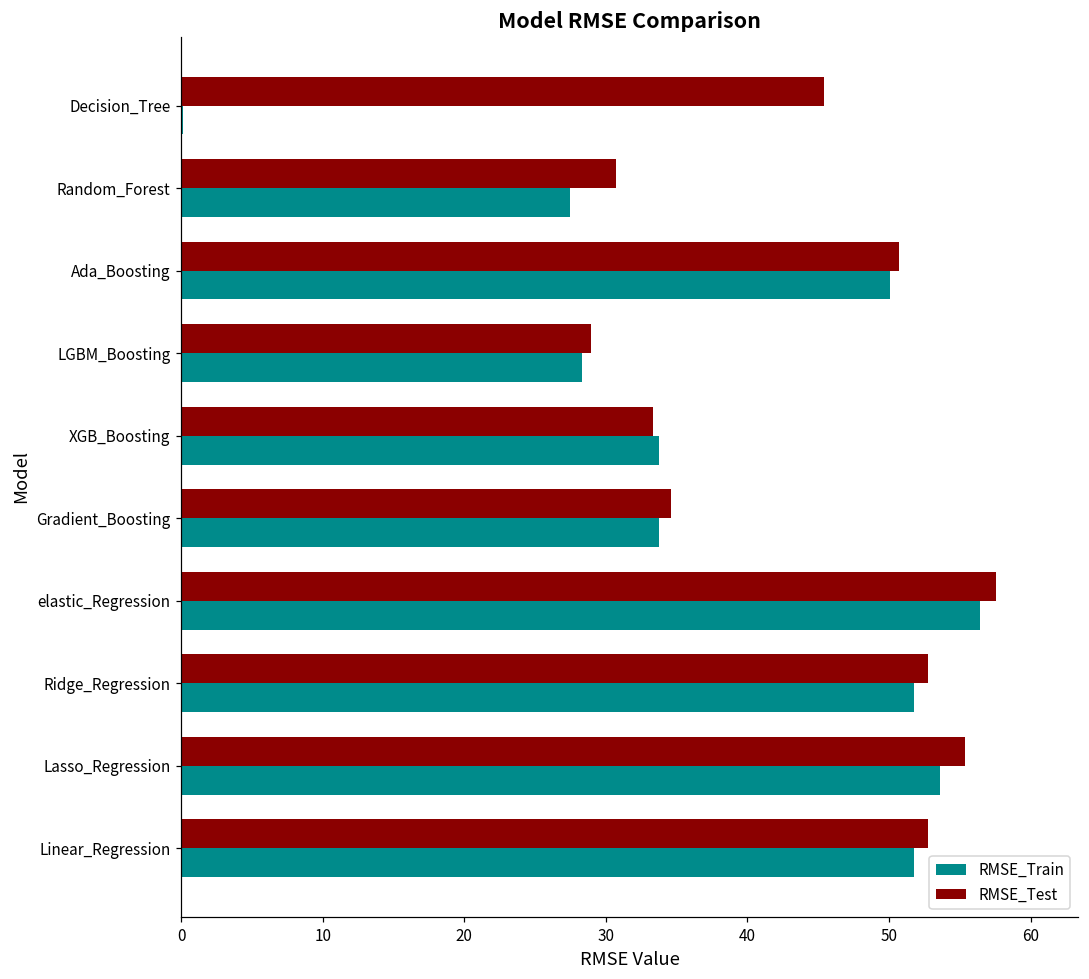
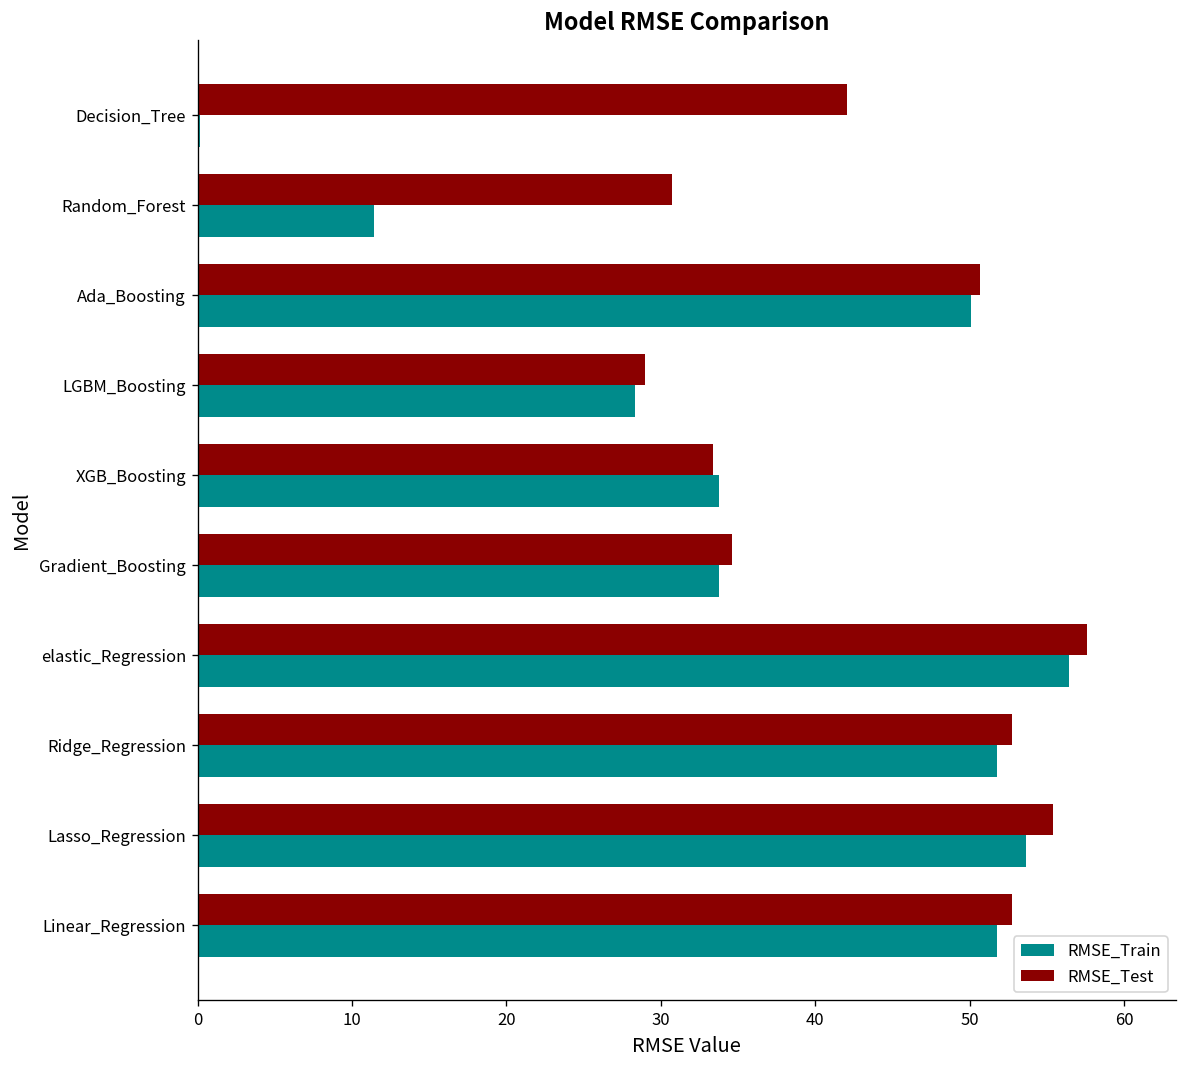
  {
    "RMSE_Train": {
-     "Random_Forest": 27.5,
+     "Random_Forest": 11.4,
      "Ada_Boosting": 50.1,
      "LGBM_Boosting": 28.3,
      "XGB_Boosting": 33.8,
      "Gradient_Boosting": 33.8,
      "elastic_Regression": 56.4,
      "Ridge_Regression": 51.8,
      "Lasso_Regression": 53.6,
      "Linear_Regression": 51.8
    },
    "RMSE_Test": {
-     "Decision_Tree": 45.4,
+     "Decision_Tree": 42.0,
      "Random_Forest": 30.7,
      "Ada_Boosting": 50.7,
      "LGBM_Boosting": 29.0,
      "XGB_Boosting": 33.4,
      "Gradient_Boosting": 34.6,
      "elastic_Regression": 57.6,
      "Ridge_Regression": 52.8,
      "Lasso_Regression": 55.4,
      "Linear_Regression": 52.8
    }
  }
